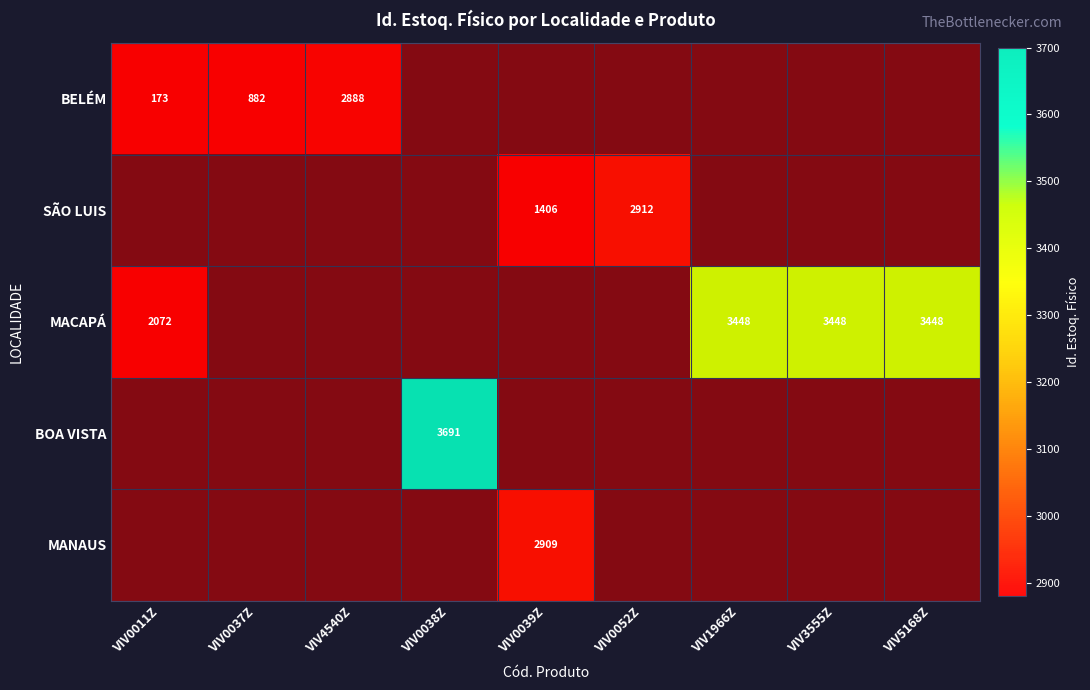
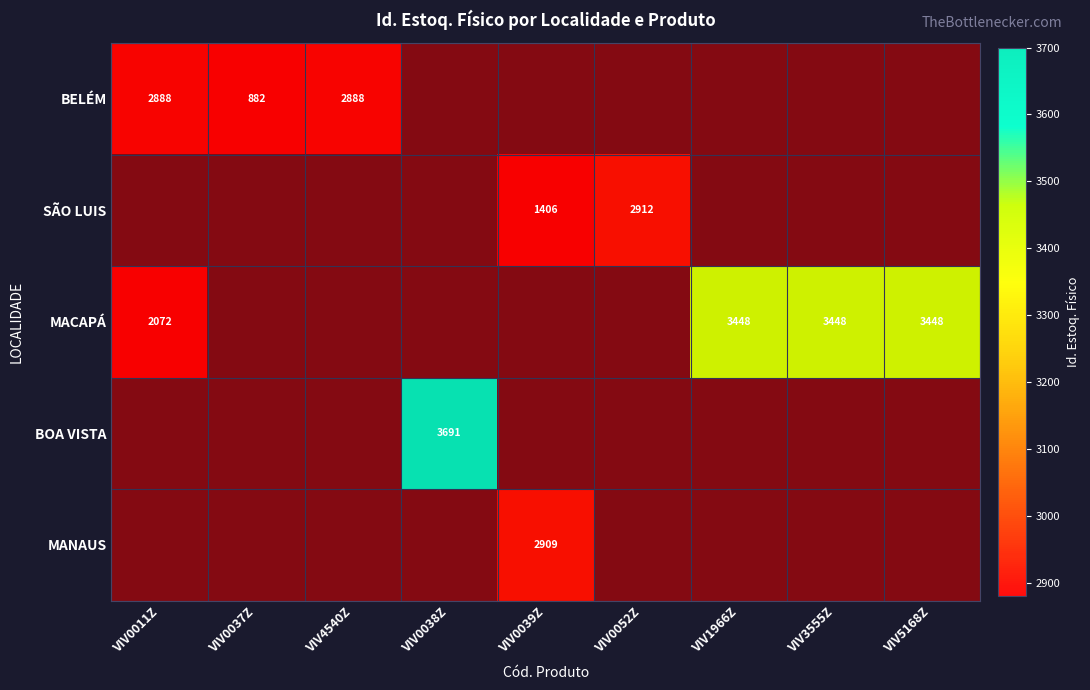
  {
    "BELÉM": {
-     "VIV0011Z": 173
+     "VIV0011Z": 2888
    }
  }
